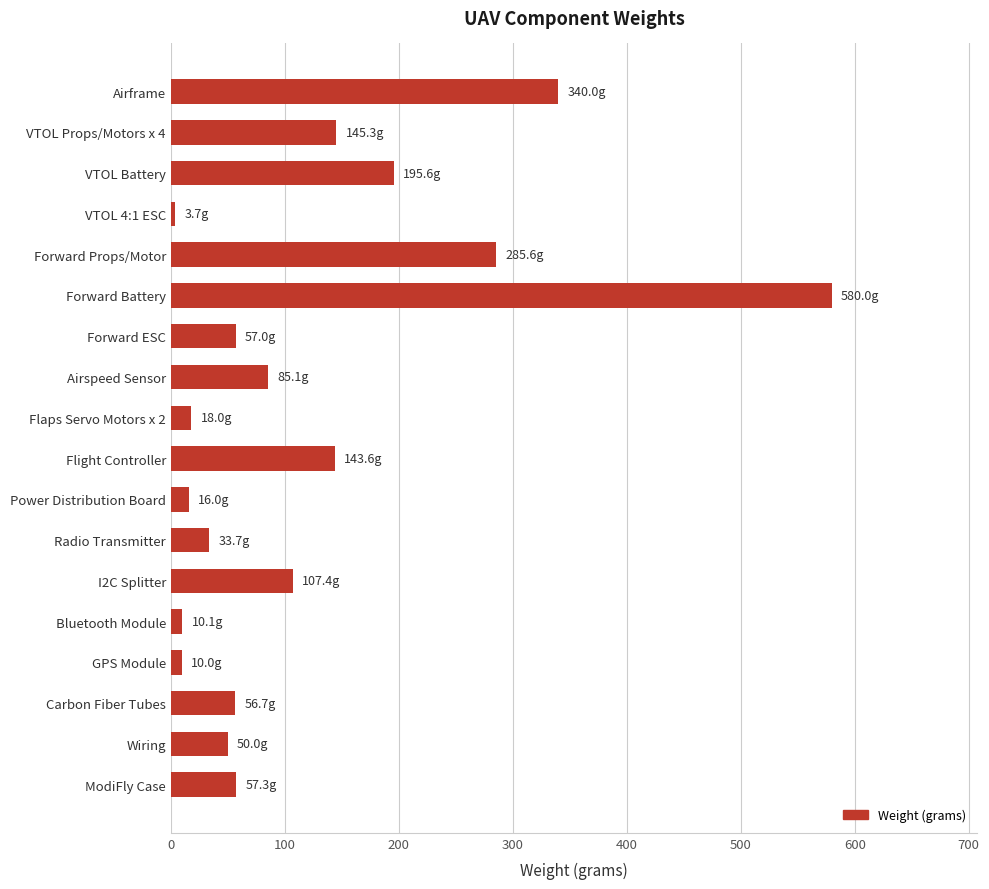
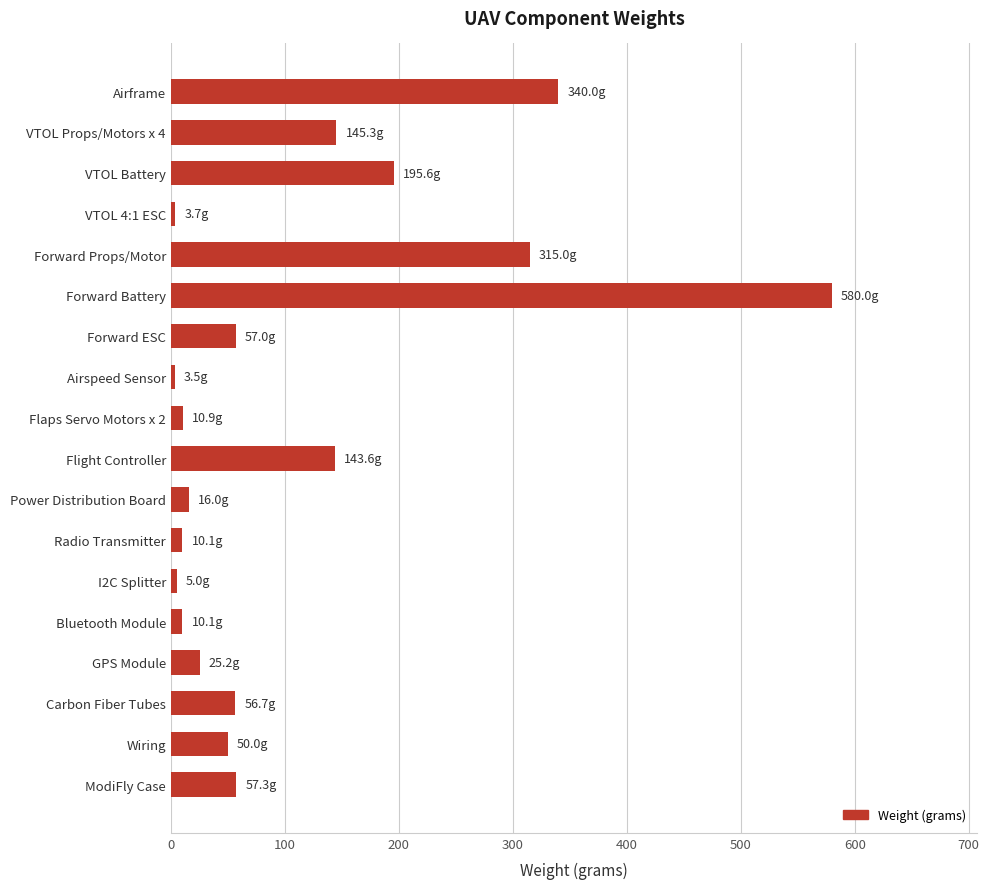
  {
    "Airframe": "340.0g",
    "VTOL Props/Motors x 4": "145.3g",
    "VTOL Battery": "195.6g",
    "VTOL 4:1 ESC": "3.7g",
-   "Forward Props/Motor": "285.6g",
+   "Forward Props/Motor": "315.0g",
    "Forward Battery": "580.0g",
    "Forward ESC": "57.0g",
-   "Airspeed Sensor": "85.1g",
-   "Flaps Servo Motors x 2": "18.0g",
+   "Airspeed Sensor": "3.5g",
+   "Flaps Servo Motors x 2": "10.9g",
    "Flight Controller": "143.6g",
    "Power Distribution Board": "16.0g",
-   "Radio Transmitter": "33.7g",
-   "I2C Splitter": "107.4g",
+   "Radio Transmitter": "10.1g",
+   "I2C Splitter": "5.0g",
    "Bluetooth Module": "10.1g",
-   "GPS Module": "10.0g",
+   "GPS Module": "25.2g",
    "Carbon Fiber Tubes": "56.7g",
    "Wiring": "50.0g",
    "ModiFly Case": "57.3g"
  }
